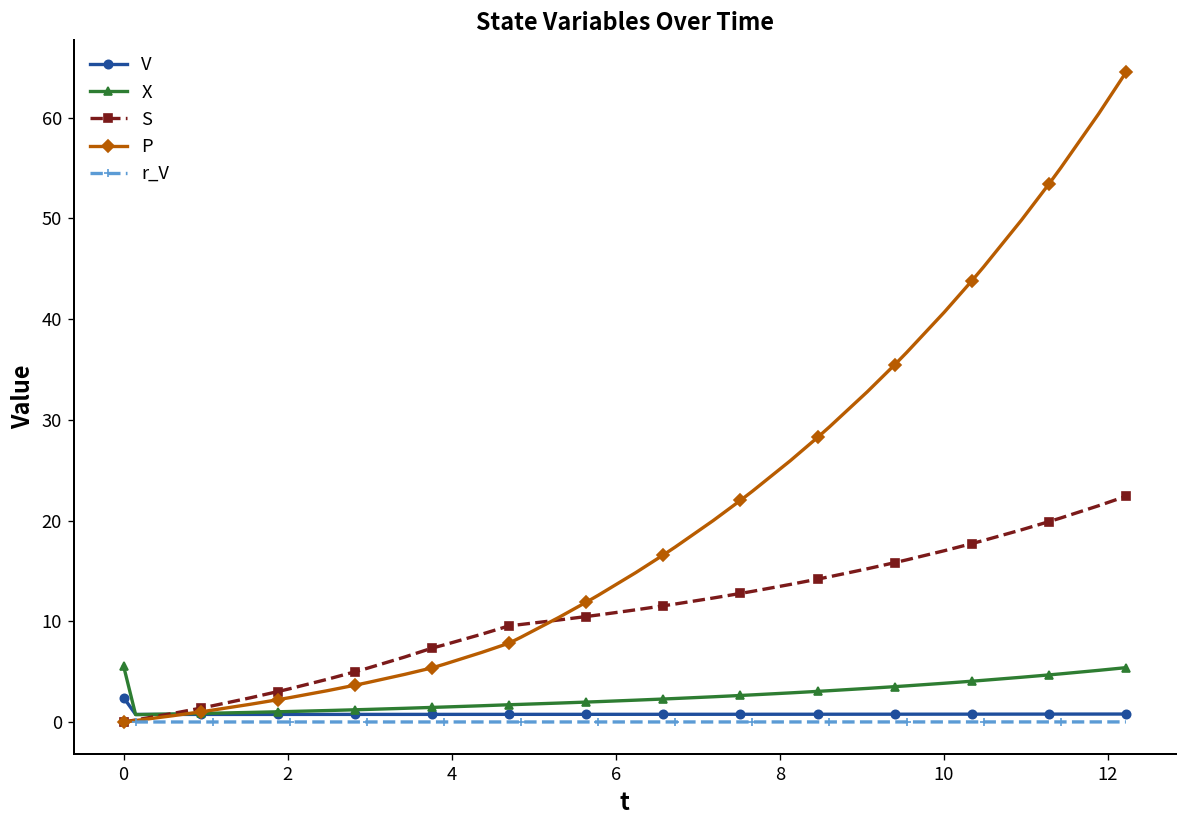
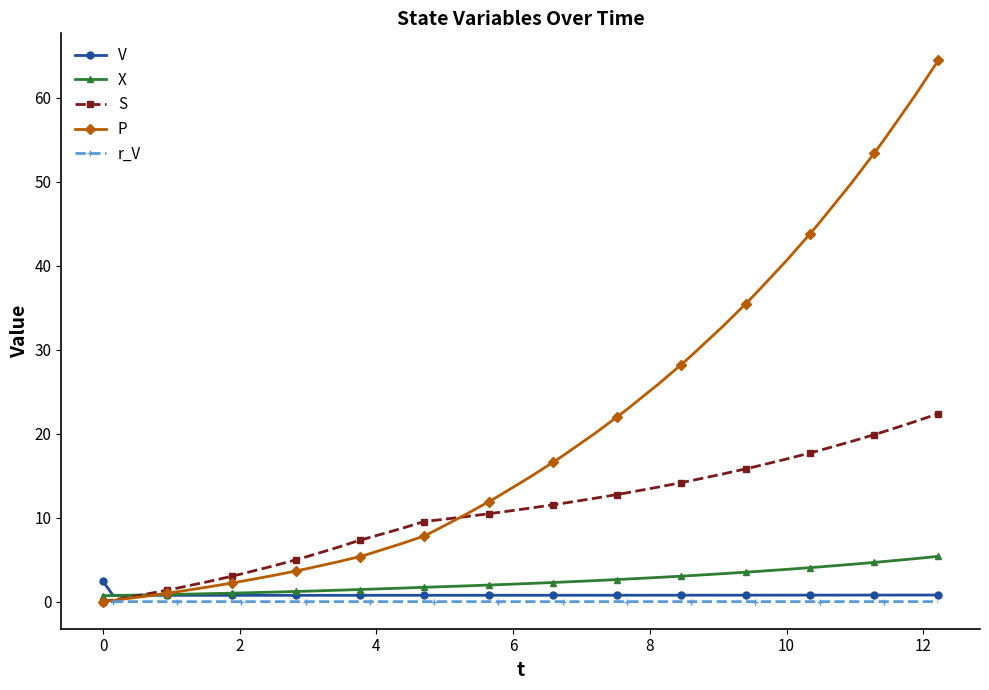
  {
    "V": {
      "0": 2
    },
    "X": {
-     "0": 6
+     "0": 1
    }
  }
